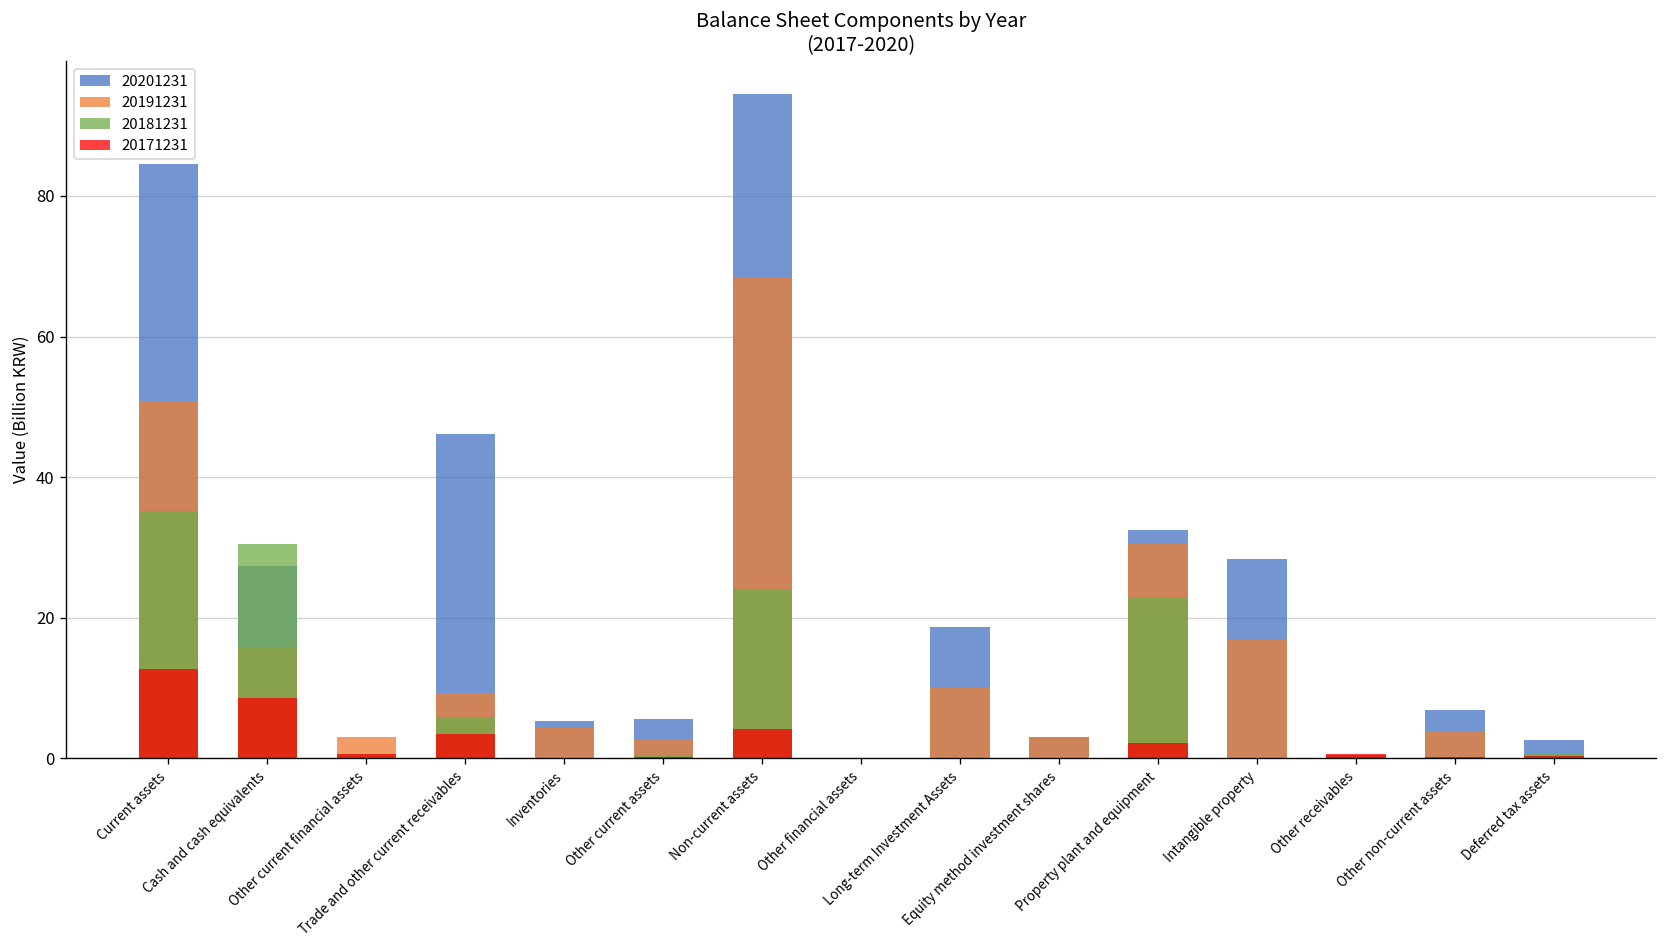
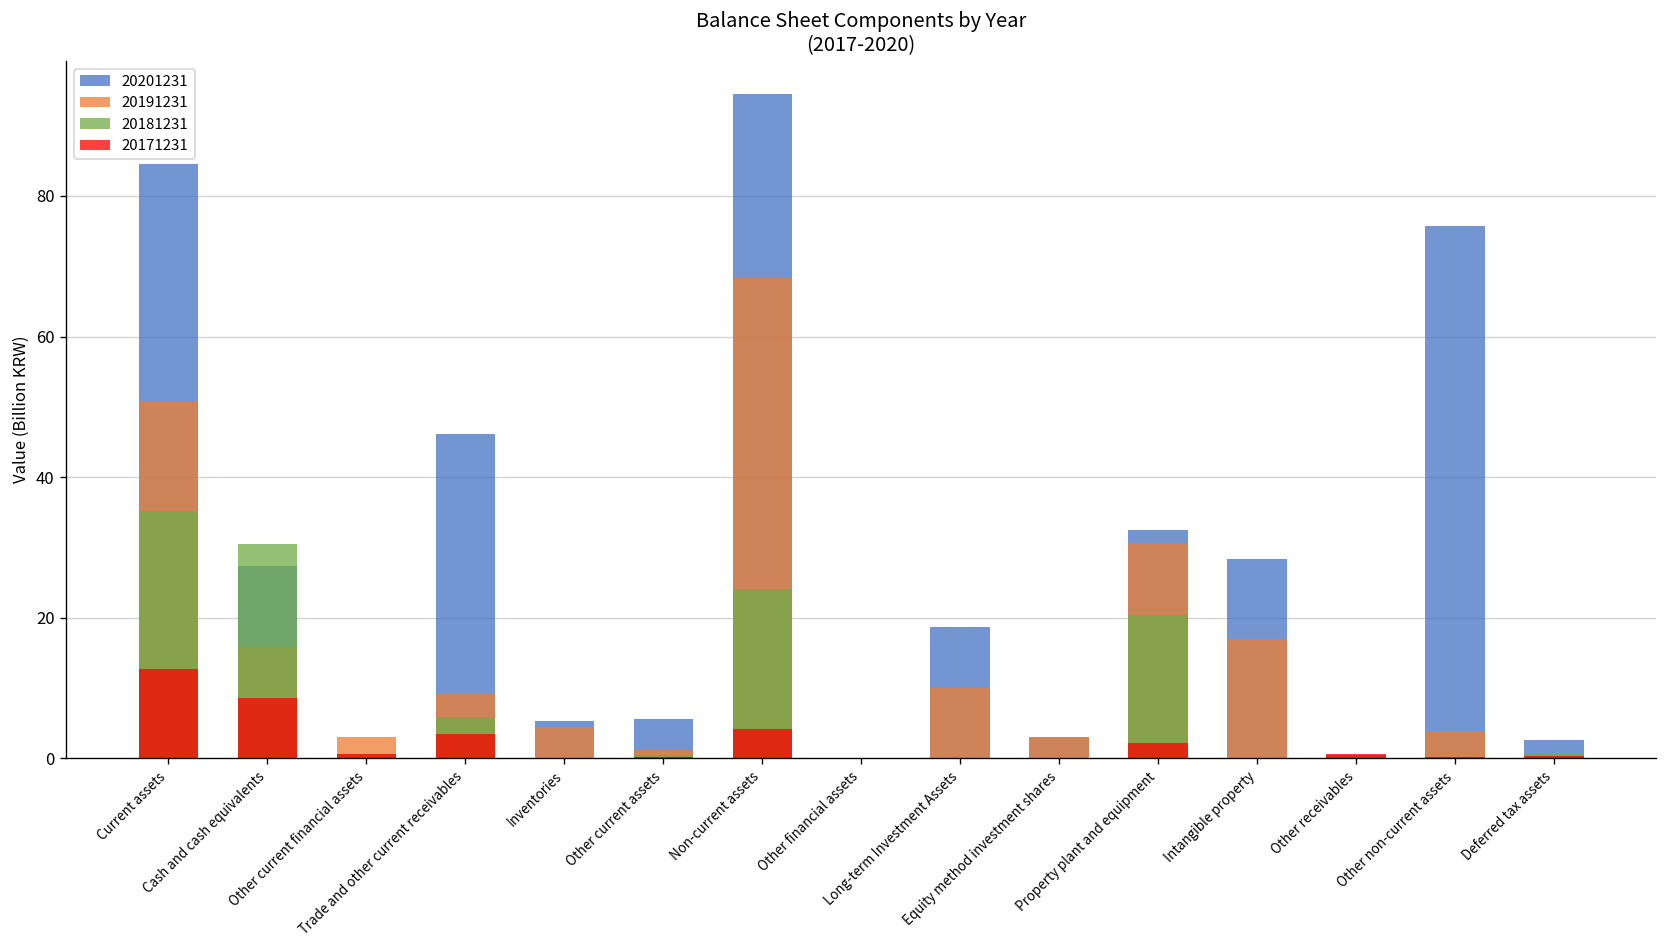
  {
    "20201231": {
      "Trade and other current receivables": 46,
      "Inventories": 5,
      "Other current assets": 6,
      "Non-current assets": 94,
      "Long-term Investment Assets": 19,
      "Equity method investment shares": 3,
      "Property plant and equipment": 33,
      "Intangible property": 28,
      "Other receivables": 1,
-     "Other non-current assets": 7,
+     "Other non-current assets": 76,
      "Deferred tax assets": 3
    },
    "20191231": {
      "Other current financial assets": 3,
-     "Other current assets": 3,
+     "Other current assets": 1,
      "Other financial assets": 0,
      "Equity method investment shares": 3
    },
    "20181231": {
      "Cash and cash equivalents": 30,
      "Inventories": 0,
      "Other financial assets": 0,
      "Long-term Investment Assets": 0,
      "Equity method investment shares": 0,
-     "Property plant and equipment": 23
+     "Property plant and equipment": 20
    },
    "20171231": {
      "Inventories": 0,
      "Other financial assets": 0,
      "Long-term Investment Assets": 0,
      "Equity method investment shares": 0,
      "Other receivables": 1
    }
  }
